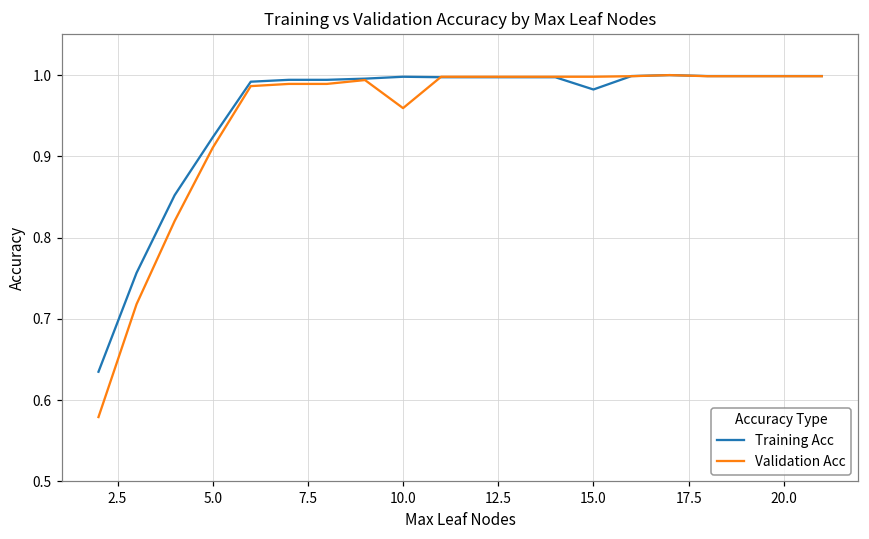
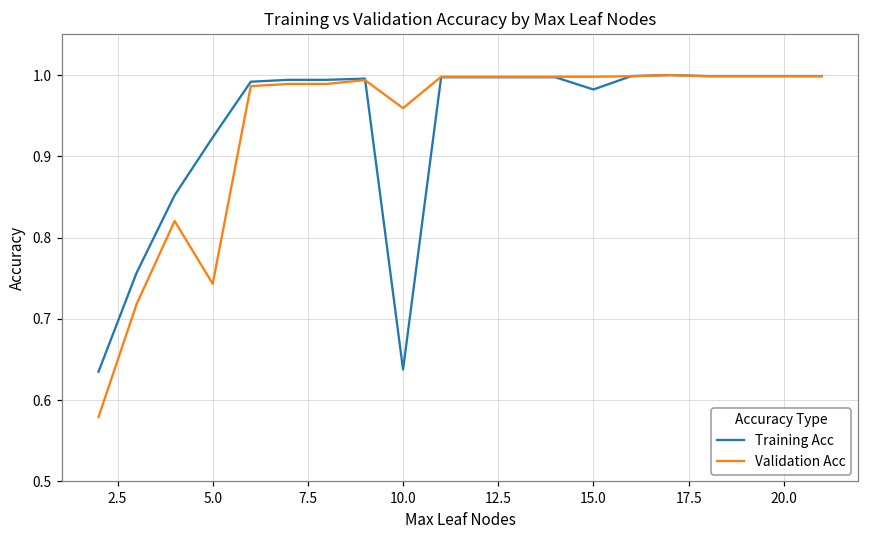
  {
    "Training Acc": {
      "5.0": 0.92,
-     "10.0": 1.00,
+     "10.0": 0.64,
      "15.0": 0.98
    },
    "Validation Acc": {
-     "5.0": 0.91,
+     "5.0": 0.74,
      "10.0": 0.96,
      "15.0": 1.00
    }
  }
